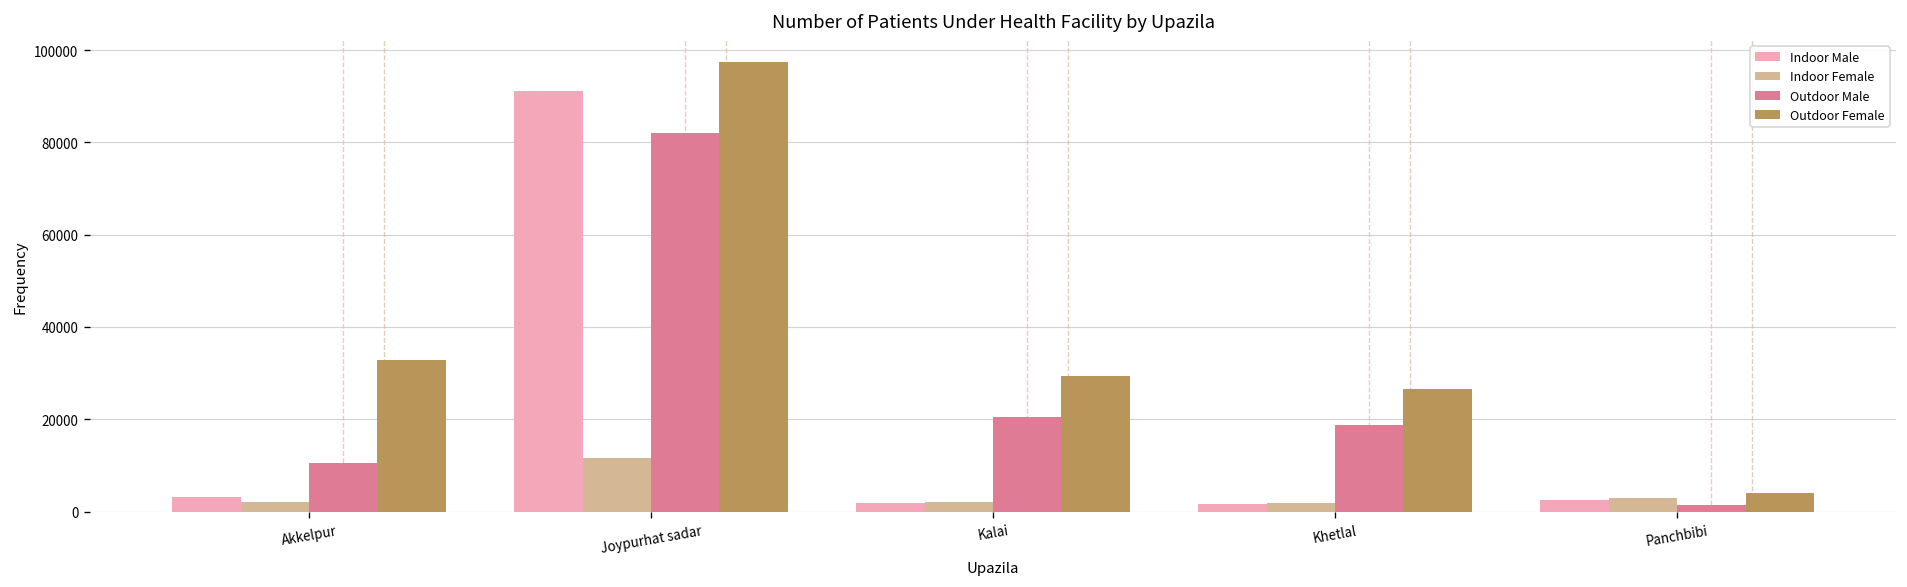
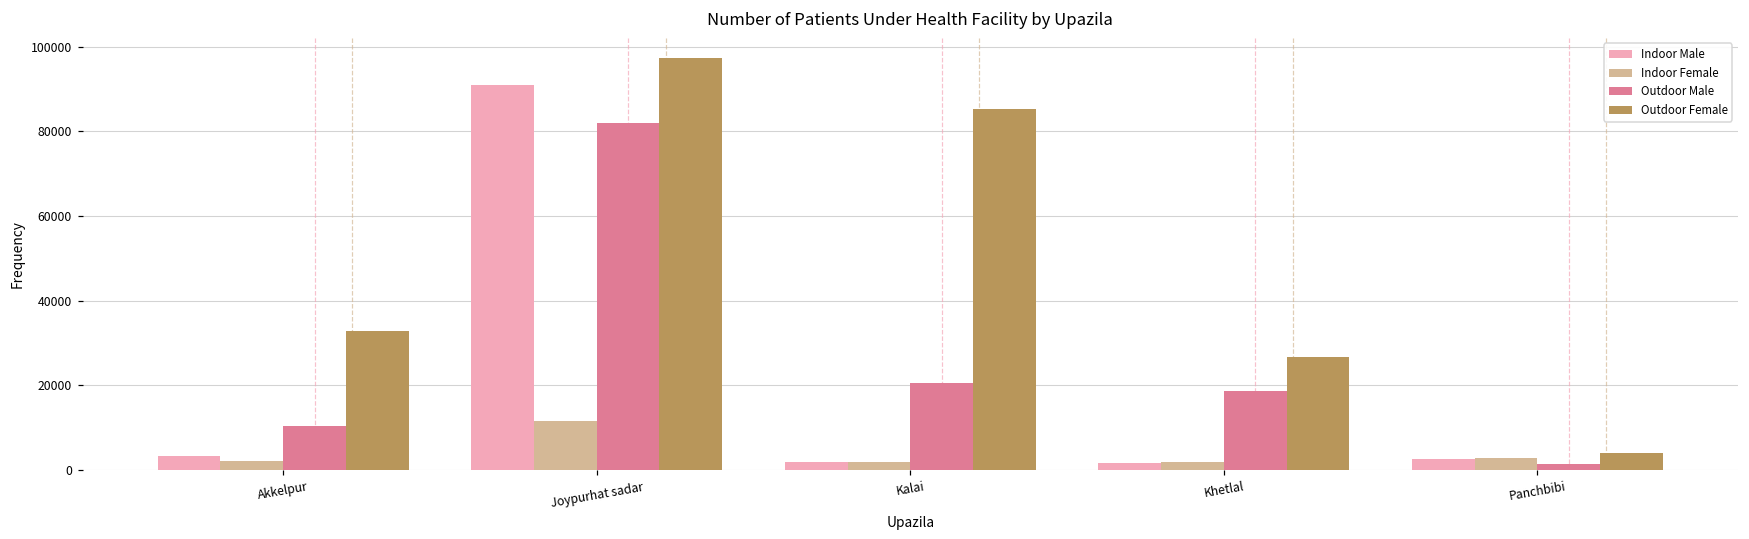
  {
    "Outdoor Male": {
      "Akkelpur": 10000,
      "Joypurhat sadar": 82000,
      "Kalai": 21000,
      "Khetlal": 19000,
      "Panchbibi": 1000
    },
    "Outdoor Female": {
      "Akkelpur": 33000,
      "Joypurhat sadar": 97000,
-     "Kalai": 29000,
+     "Kalai": 85000,
      "Khetlal": 27000,
      "Panchbibi": 4000
    }
  }
